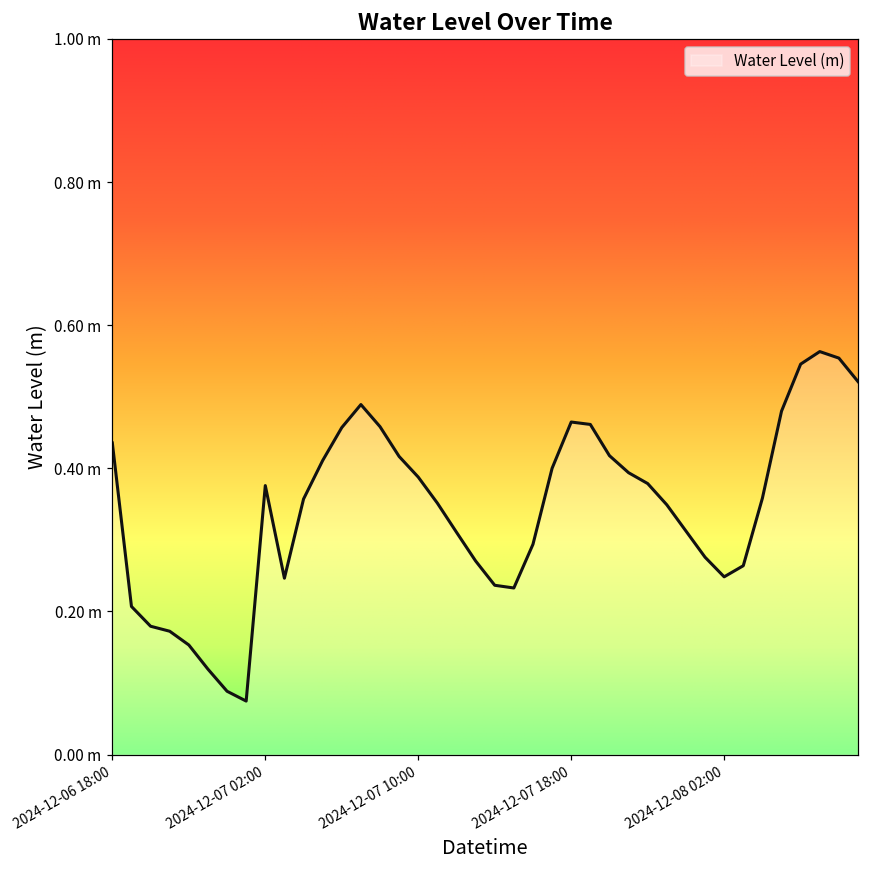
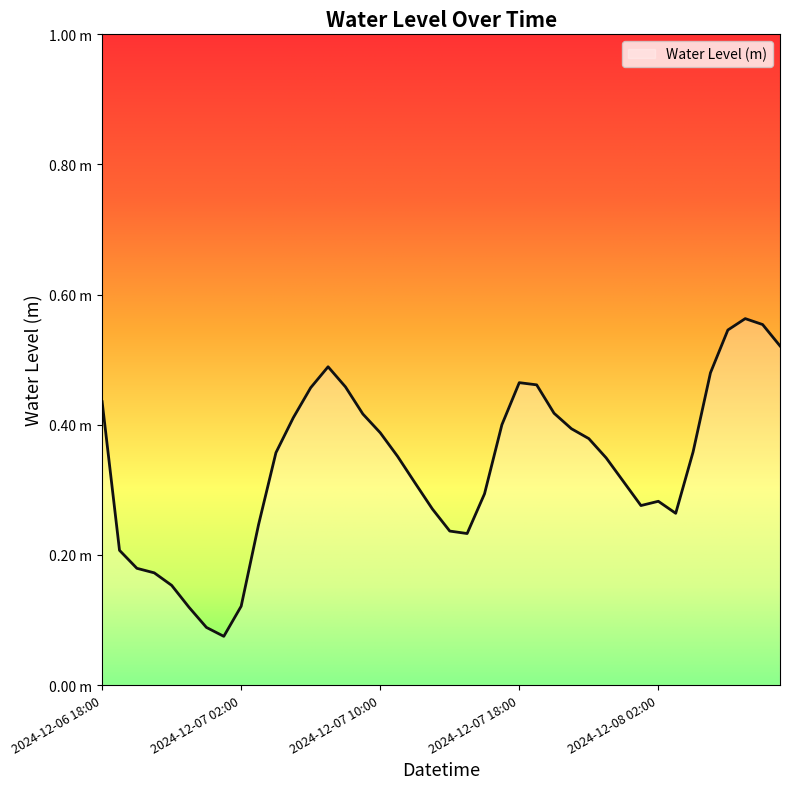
  {
    "2024-12-06 18:00": "0.44 m",
-   "2024-12-07 02:00": "0.38 m",
+   "2024-12-07 02:00": "0.12 m",
    "2024-12-07 10:00": "0.39 m",
    "2024-12-07 18:00": "0.46 m",
-   "2024-12-08 02:00": "0.25 m"
+   "2024-12-08 02:00": "0.28 m"
  }
